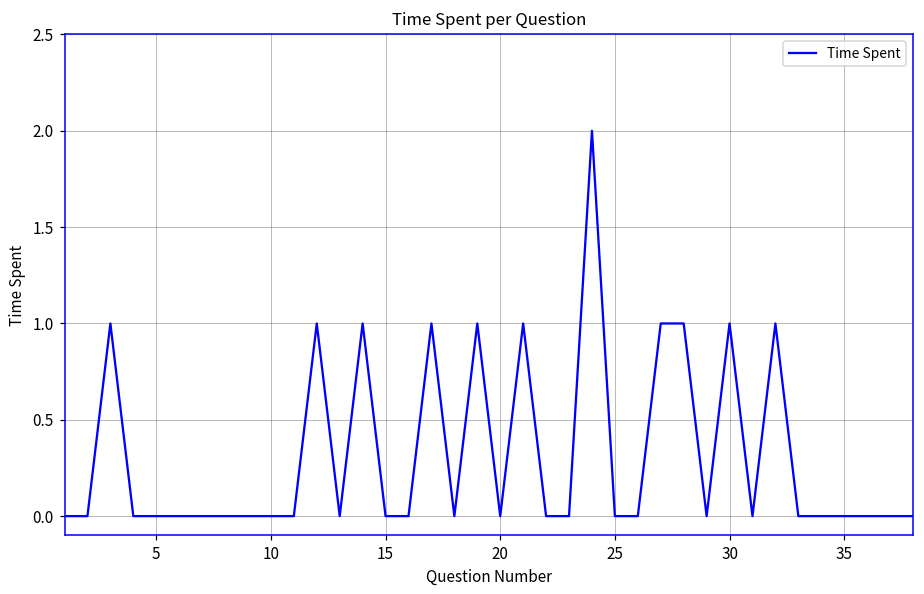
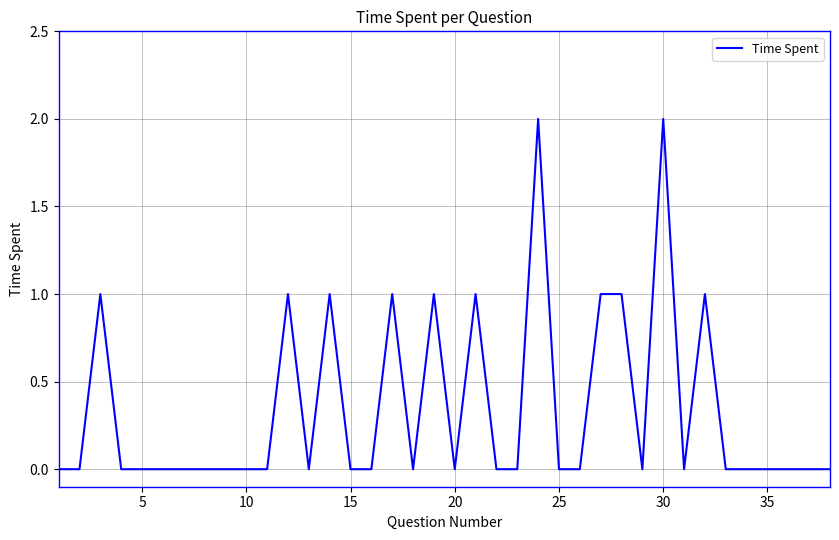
  {
    "5": 0,
    "10": 0,
    "15": 0,
    "20": 0,
    "25": 0,
-   "30": 1,
+   "30": 2,
    "35": 0
  }
